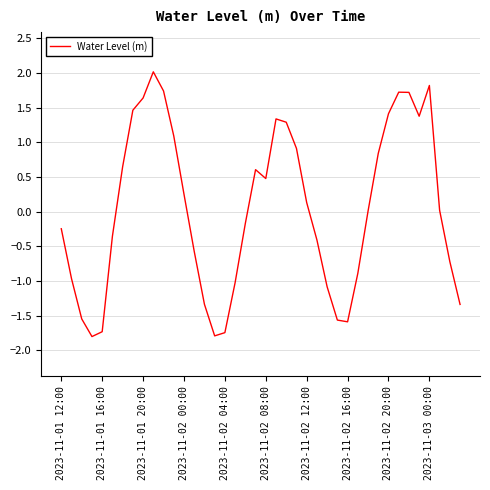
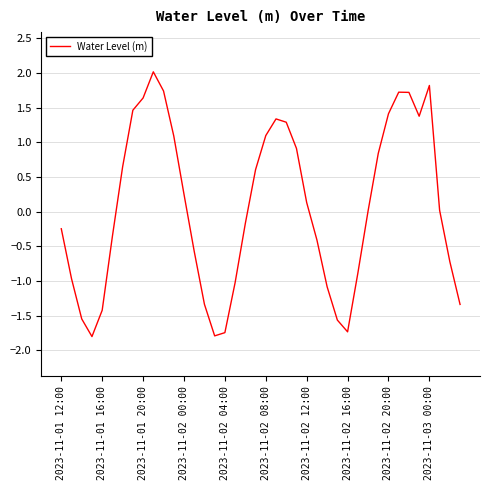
  {
    "2023-11-01 12:00": -0.2,
-   "2023-11-01 16:00": -1.7,
+   "2023-11-01 16:00": -1.4,
    "2023-11-01 20:00": 1.6,
    "2023-11-02 00:00": 0.3,
    "2023-11-02 04:00": -1.7,
-   "2023-11-02 08:00": 0.5,
+   "2023-11-02 08:00": 1.1,
    "2023-11-02 12:00": 0.1,
-   "2023-11-02 16:00": -1.6,
+   "2023-11-02 16:00": -1.7,
    "2023-11-02 20:00": 1.4,
    "2023-11-03 00:00": 1.8
  }
